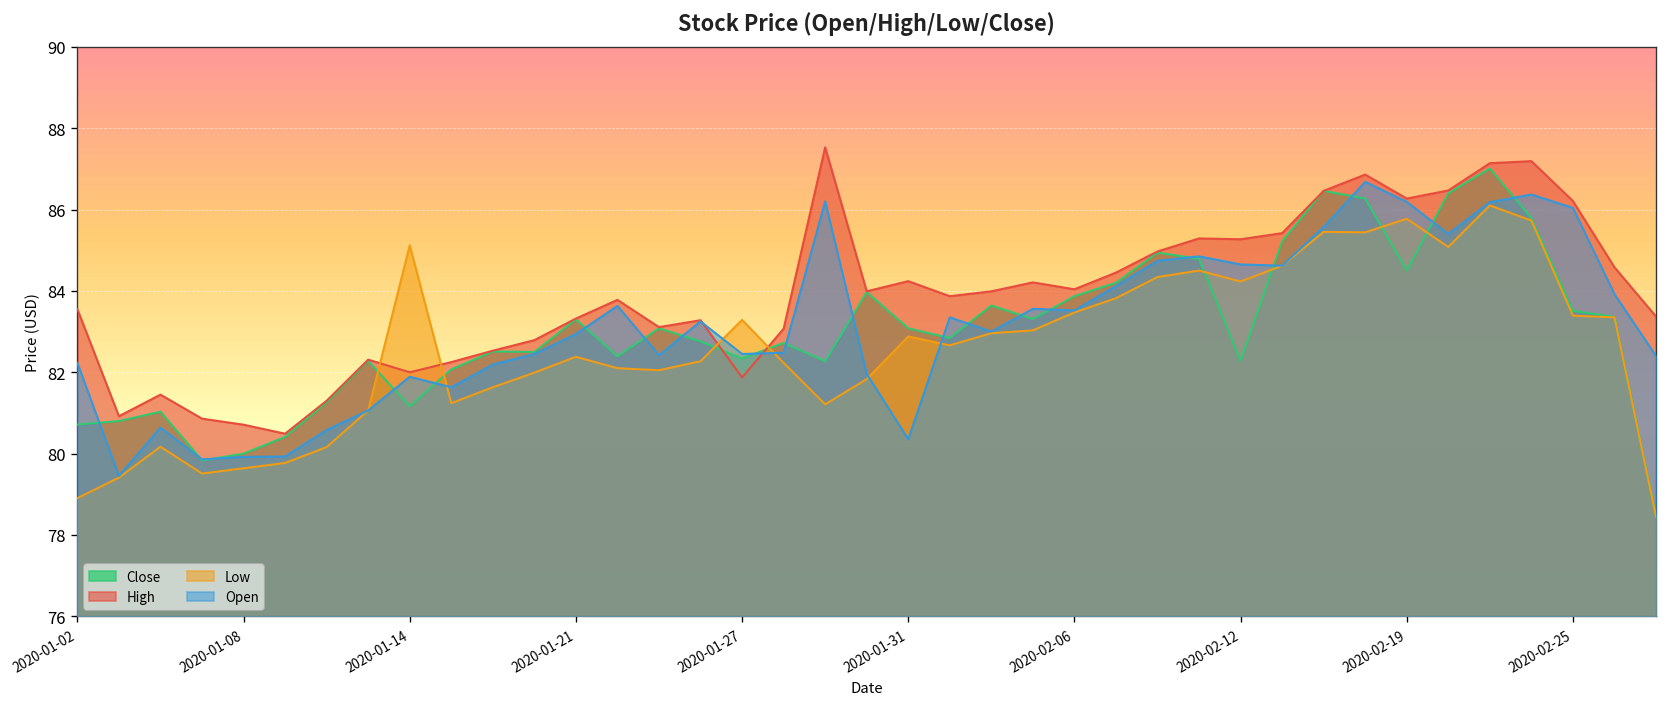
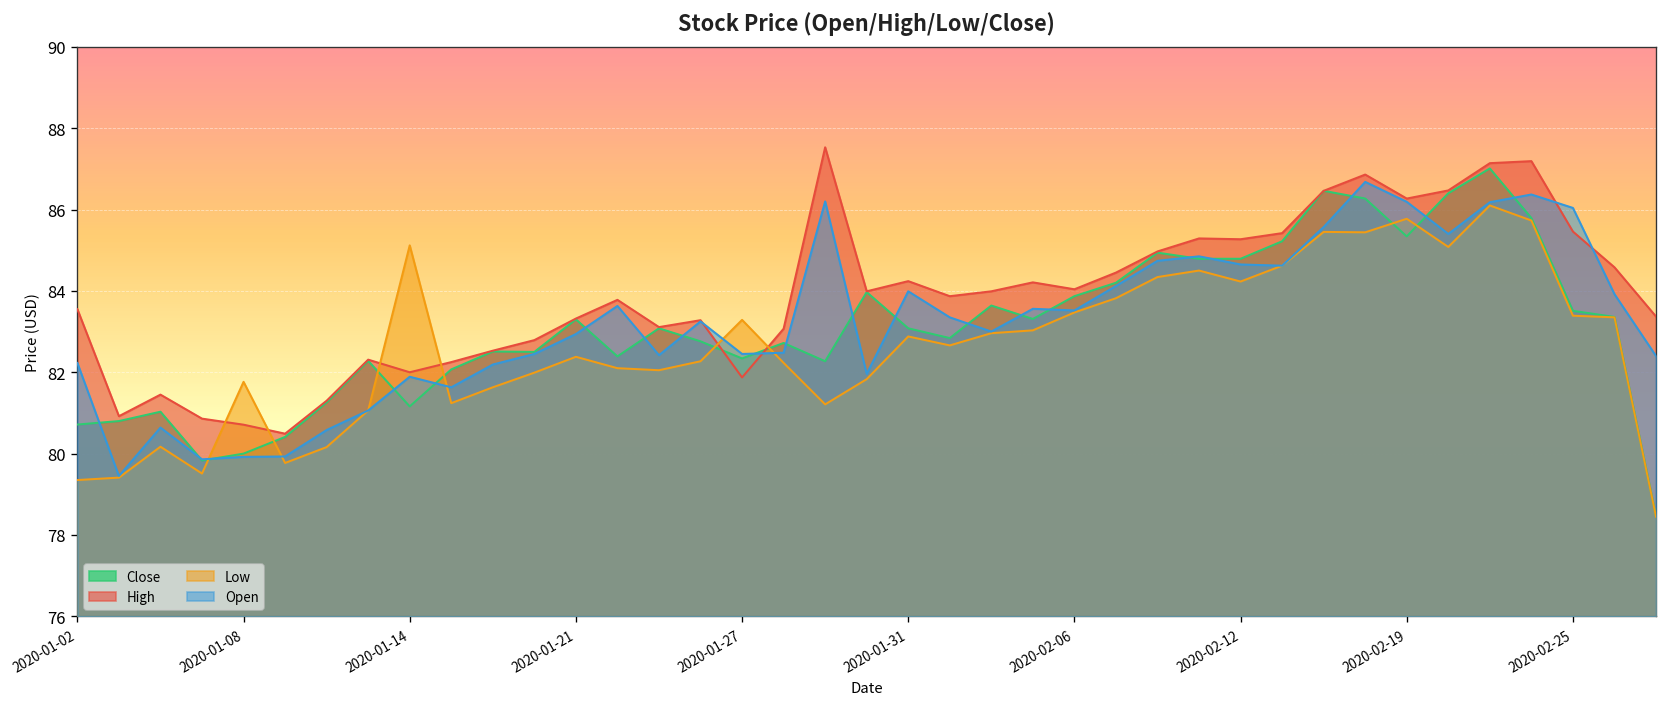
  {
    "Close": {
      "2020-01-02": 80.7,
      "2020-01-08": 80.0,
      "2020-01-14": 81.2,
      "2020-01-27": 82.3,
      "2020-01-31": 83.1,
      "2020-02-06": 83.9,
-     "2020-02-12": 82.3,
-     "2020-02-19": 84.5,
+     "2020-02-12": 84.8,
+     "2020-02-19": 85.3,
      "2020-02-25": 83.5
    },
    "High": {
      "2020-01-02": 83.5,
      "2020-01-08": 80.7,
      "2020-01-14": 82.0,
      "2020-01-27": 81.9,
      "2020-01-31": 84.2,
      "2020-02-06": 84.0,
      "2020-02-12": 85.3,
      "2020-02-19": 86.3,
-     "2020-02-25": 86.2
+     "2020-02-25": 85.5
    },
    "Low": {
-     "2020-01-02": 78.9,
-     "2020-01-08": 79.6,
+     "2020-01-02": 79.3,
+     "2020-01-08": 81.8,
      "2020-01-14": 85.1,
      "2020-01-21": 82.4,
      "2020-01-27": 83.3,
      "2020-01-31": 82.9,
      "2020-02-12": 84.2,
      "2020-02-19": 85.8,
      "2020-02-25": 83.4
    },
    "Open": {
      "2020-01-02": 82.2,
      "2020-01-08": 79.9,
      "2020-01-14": 81.9,
      "2020-01-21": 82.9,
      "2020-01-27": 82.4,
-     "2020-01-31": 80.4,
+     "2020-01-31": 84.0,
      "2020-02-12": 84.7,
      "2020-02-19": 86.2,
      "2020-02-25": 86.0
    }
  }
